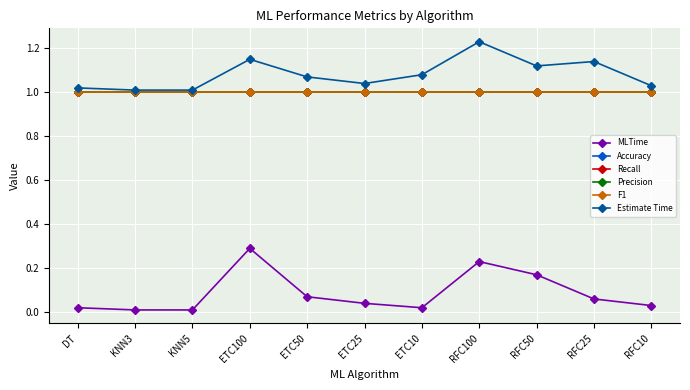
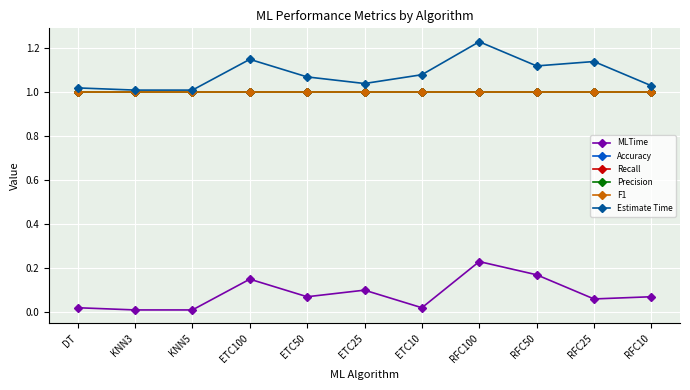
  {
    "MLTime": {
      "DT": 0.02,
      "KNN3": 0.01,
      "KNN5": 0.01,
-     "ETC100": 0.29,
+     "ETC100": 0.15,
      "ETC50": 0.07,
-     "ETC25": 0.04,
+     "ETC25": 0.10,
      "ETC10": 0.02,
      "RFC100": 0.23,
      "RFC50": 0.17,
      "RFC25": 0.06,
-     "RFC10": 0.03
+     "RFC10": 0.07
    },
    "F1": {
      "DT": 1.00,
      "ETC100": 1.00,
      "ETC50": 1.00,
      "ETC25": 1.00,
      "ETC10": 1.00,
      "RFC100": 1.00,
      "RFC50": 1.00,
      "RFC25": 1.00,
      "RFC10": 1.00
    },
    "Estimate Time": {
      "DT": 1.02,
      "ETC100": 1.15,
      "ETC50": 1.07,
      "ETC25": 1.04,
      "ETC10": 1.08,
      "RFC100": 1.23,
      "RFC50": 1.12,
      "RFC25": 1.14,
      "RFC10": 1.03
    }
  }
